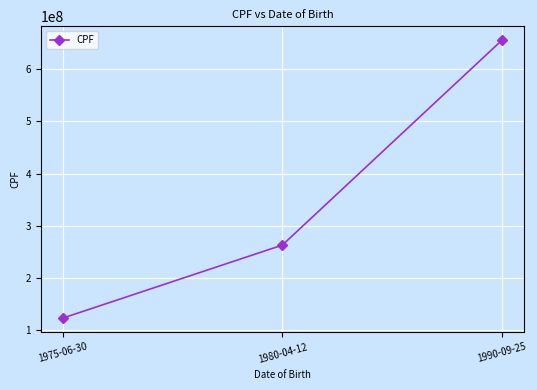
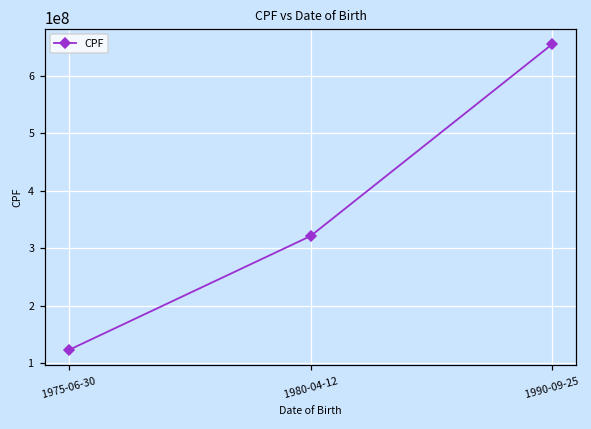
  {
    "1975-06-30": 120000000,
-   "1980-04-12": 260000000,
+   "1980-04-12": 320000000,
    "1990-09-25": 650000000
  }
